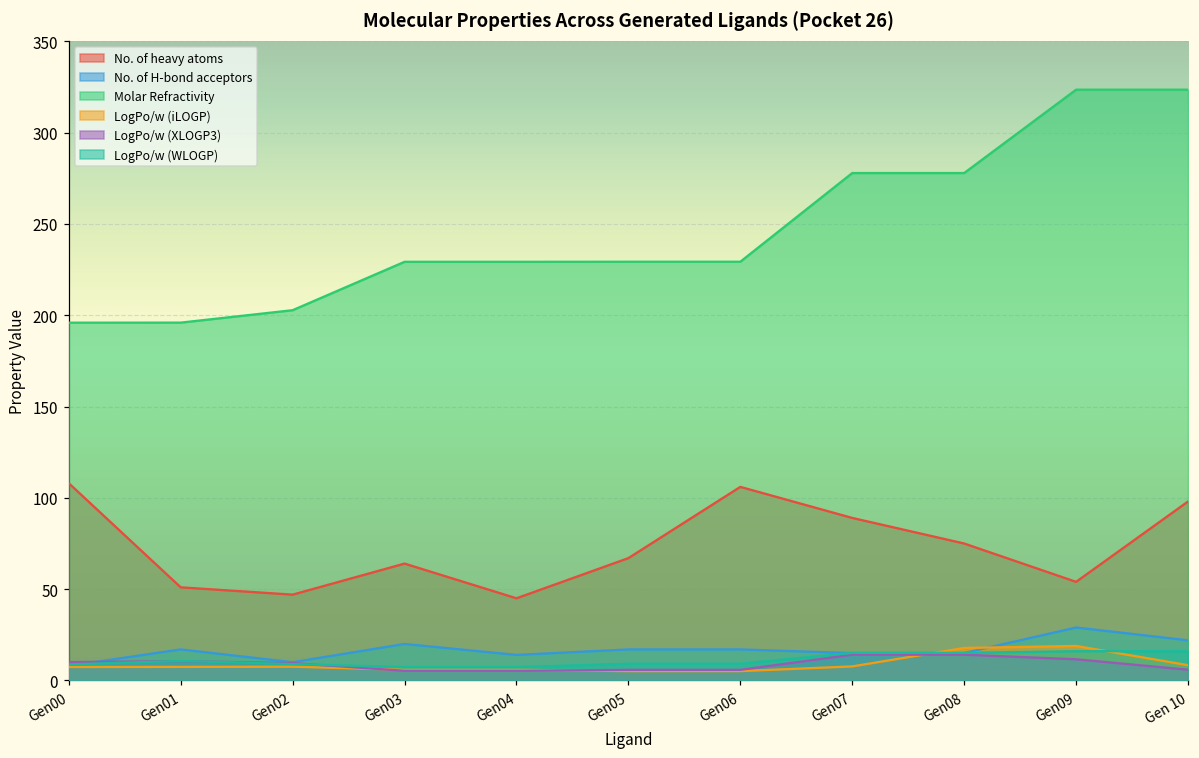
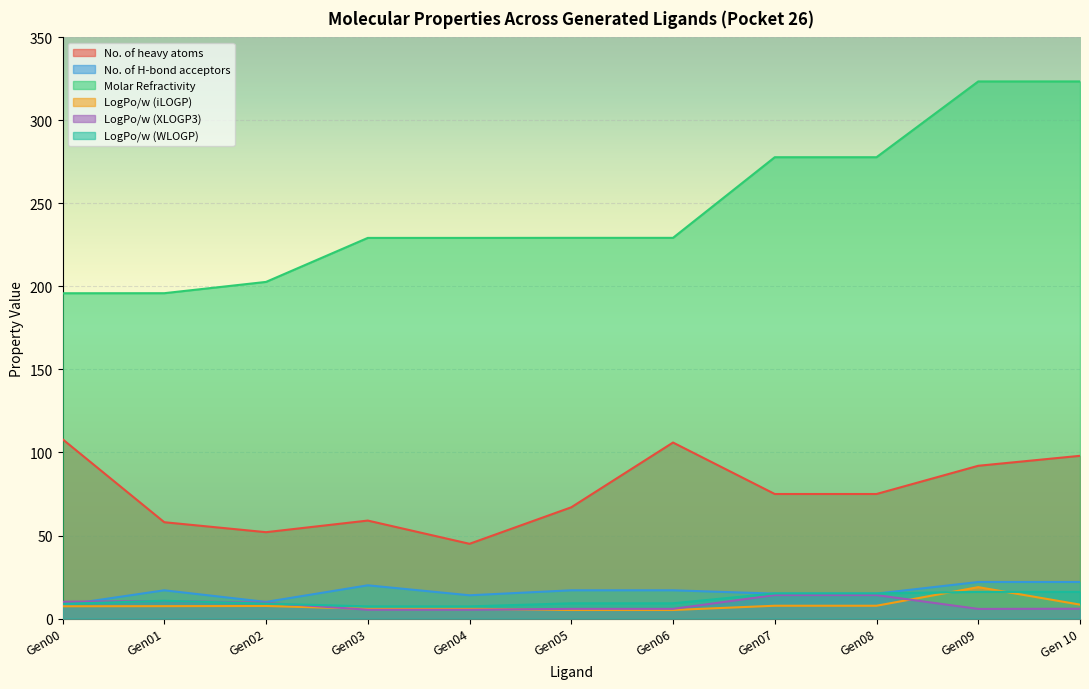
  {
    "No. of heavy atoms": {
      "Gen00": 108,
-     "Gen01": 51,
-     "Gen02": 47,
-     "Gen03": 64,
+     "Gen01": 58,
+     "Gen02": 52,
+     "Gen03": 59,
      "Gen04": 45,
      "Gen05": 67,
      "Gen06": 106,
-     "Gen07": 89,
+     "Gen07": 75,
      "Gen08": 75,
-     "Gen09": 54,
+     "Gen09": 92,
      "Gen 10": 98
    },
    "No. of H-bond acceptors": {
      "Gen01": 17,
      "Gen03": 20,
      "Gen04": 14,
      "Gen05": 17,
      "Gen06": 17,
-     "Gen09": 29,
+     "Gen09": 22,
      "Gen 10": 22
    },
    "LogPo/w (iLOGP)": {
      "Gen01": 7,
      "Gen07": 8,
-     "Gen08": 18,
+     "Gen08": 8,
      "Gen09": 19,
      "Gen 10": 8
    },
    "LogPo/w (XLOGP3)": {
-     "Gen09": 12,
+     "Gen09": 6,
      "Gen 10": 6
    }
  }
